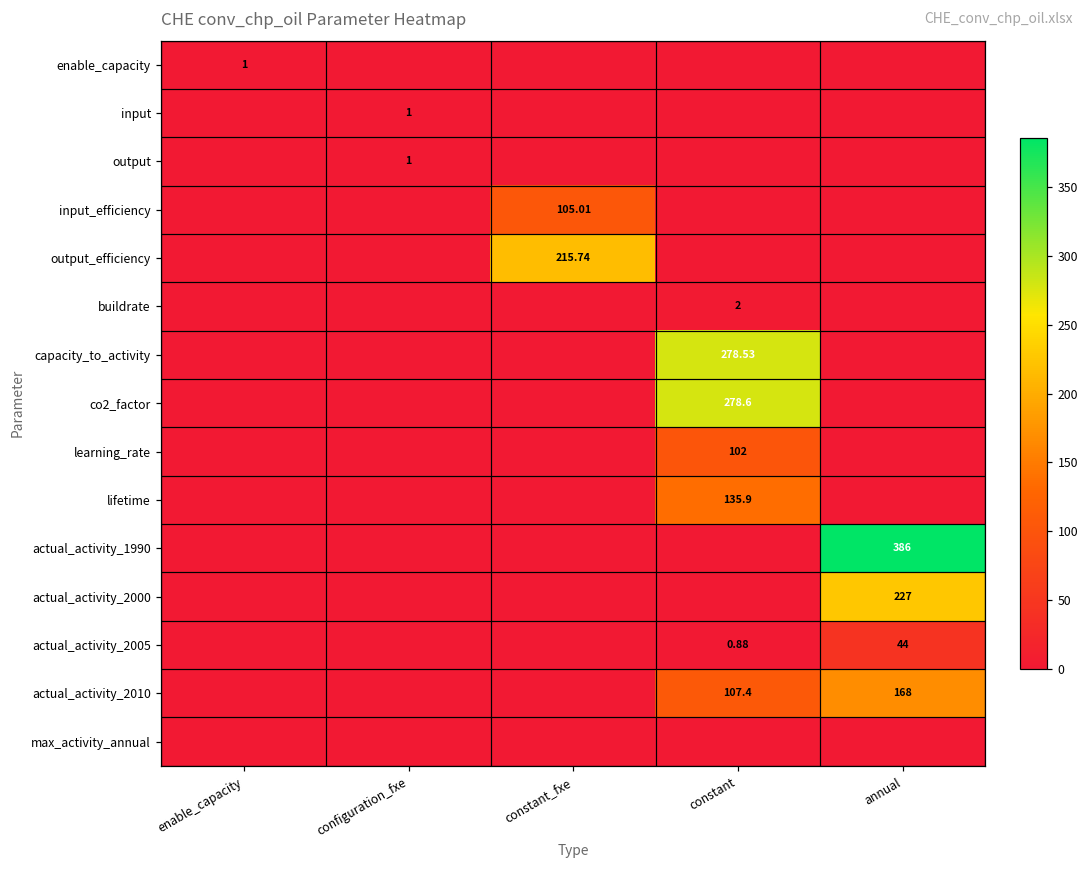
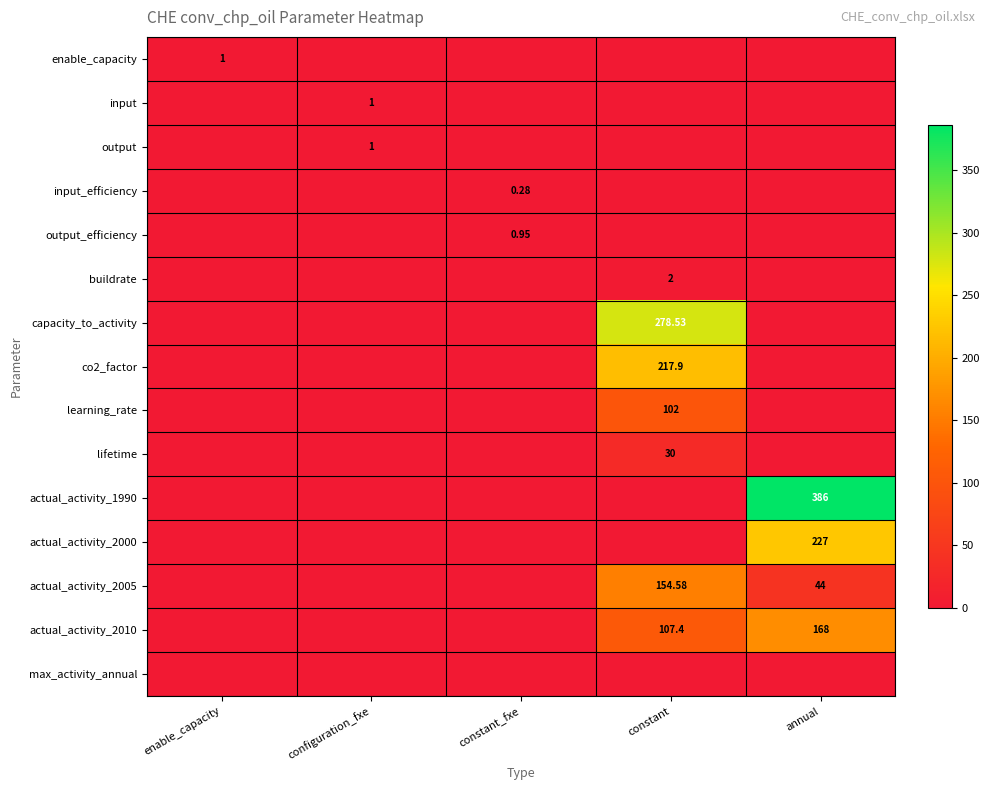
  {
    "enable_capacity": {
      "enable_capacity": 1
    },
    "input": {
      "configuration_fxe": 1
    },
    "output": {
      "configuration_fxe": 1
    },
    "input_efficiency": {
-     "constant_fxe": 105.01
+     "constant_fxe": 0.28
    },
    "output_efficiency": {
-     "constant_fxe": 215.74
+     "constant_fxe": 0.95
    },
    "buildrate": {
      "constant": 2
    },
    "capacity_to_activity": {
      "constant": 278.53
    },
    "co2_factor": {
-     "constant": 278.6
+     "constant": 217.9
    },
    "learning_rate": {
      "constant": 102
    },
    "lifetime": {
-     "constant": 135.9
+     "constant": 30
    },
    "actual_activity_1990": {
      "annual": 386
    },
    "actual_activity_2000": {
      "annual": 227
    },
    "actual_activity_2005": {
-     "constant": 0.88,
+     "constant": 154.58,
      "annual": 44
    },
    "actual_activity_2010": {
      "constant": 107.4,
      "annual": 168
    }
  }
